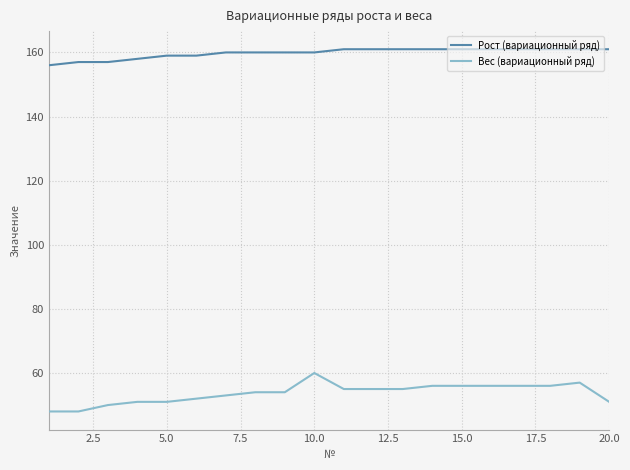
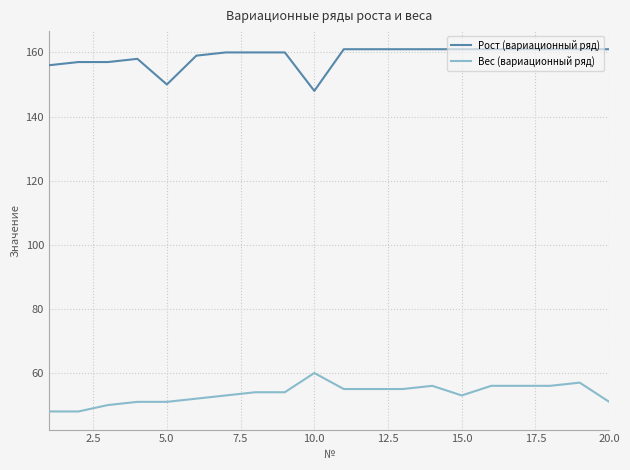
  {
    "Рост (вариационный ряд)": {
-     "5.0": 159,
-     "10.0": 160,
+     "5.0": 150,
+     "10.0": 148,
      "20.0": 161
    },
    "Вес (вариационный ряд)": {
      "5.0": 51,
      "10.0": 60,
-     "15.0": 56,
+     "15.0": 53,
      "20.0": 51
    }
  }
